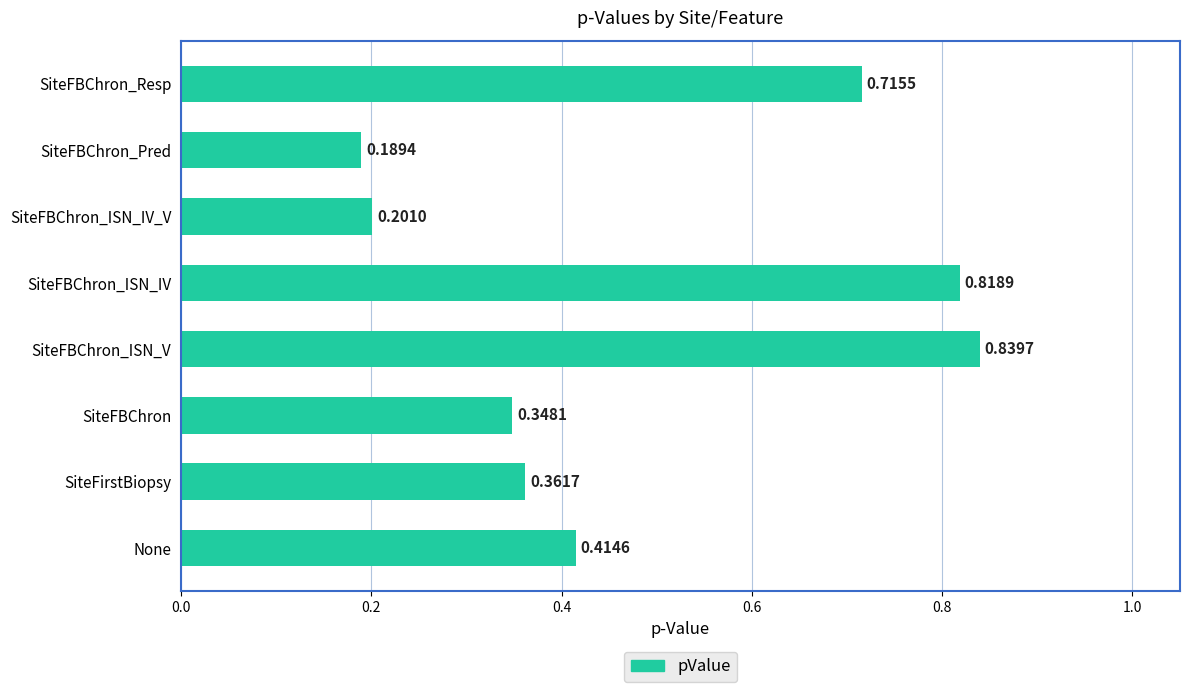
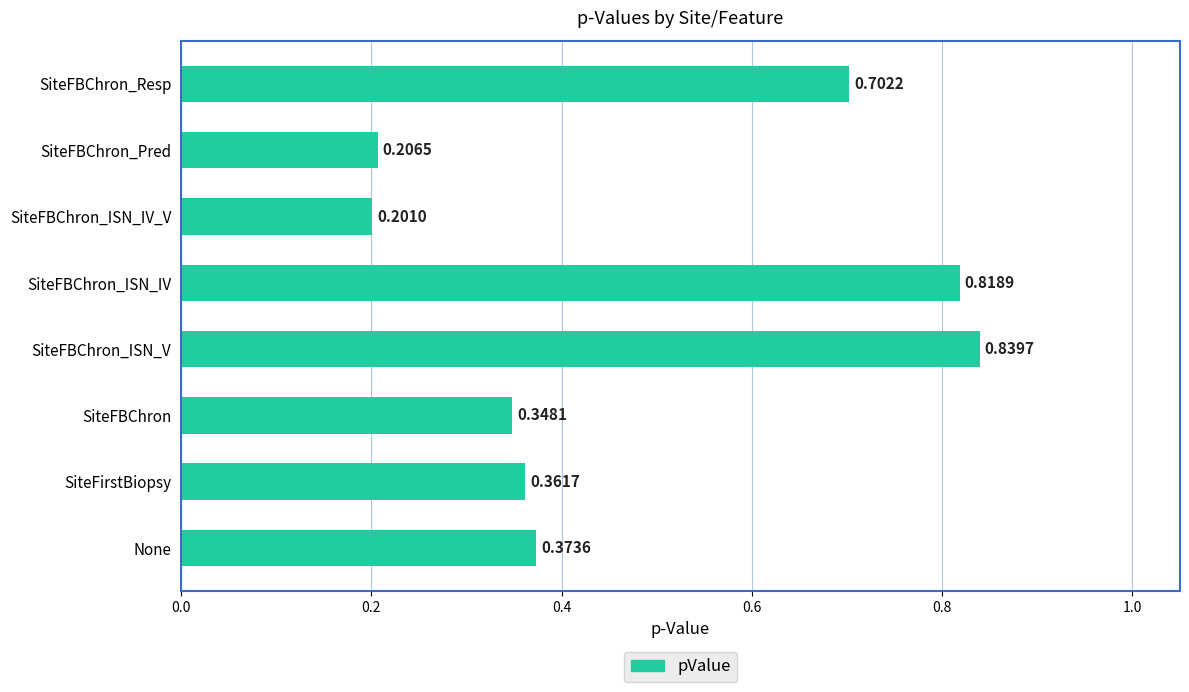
  {
-   "SiteFBChron_Resp": 0.7155,
-   "SiteFBChron_Pred": 0.1894,
+   "SiteFBChron_Resp": 0.7022,
+   "SiteFBChron_Pred": 0.2065,
    "SiteFBChron_ISN_IV_V": 0.2010,
    "SiteFBChron_ISN_IV": 0.8189,
    "SiteFBChron_ISN_V": 0.8397,
    "SiteFBChron": 0.3481,
    "SiteFirstBiopsy": 0.3617,
-   "None": 0.4146
+   "None": 0.3736
  }
